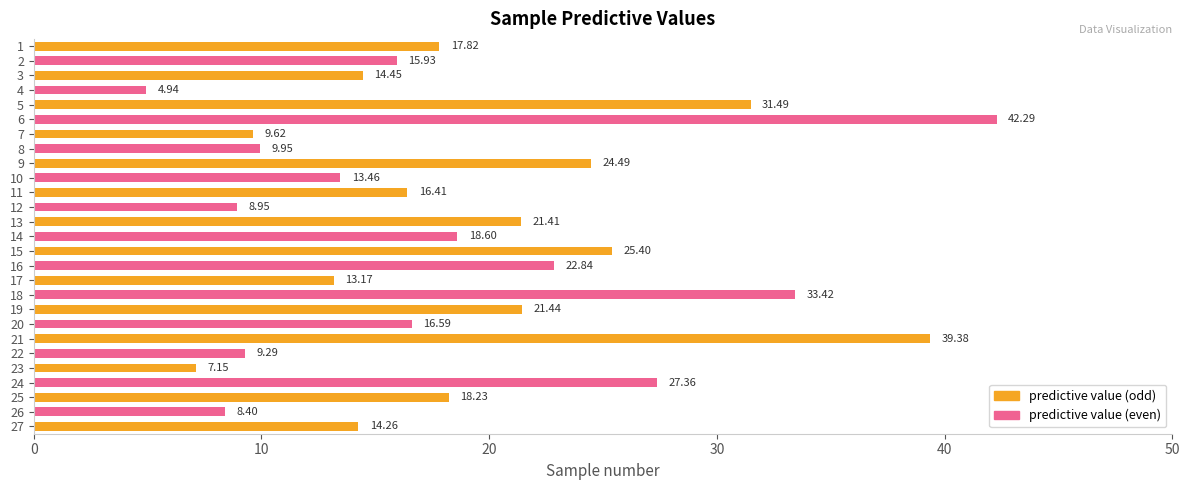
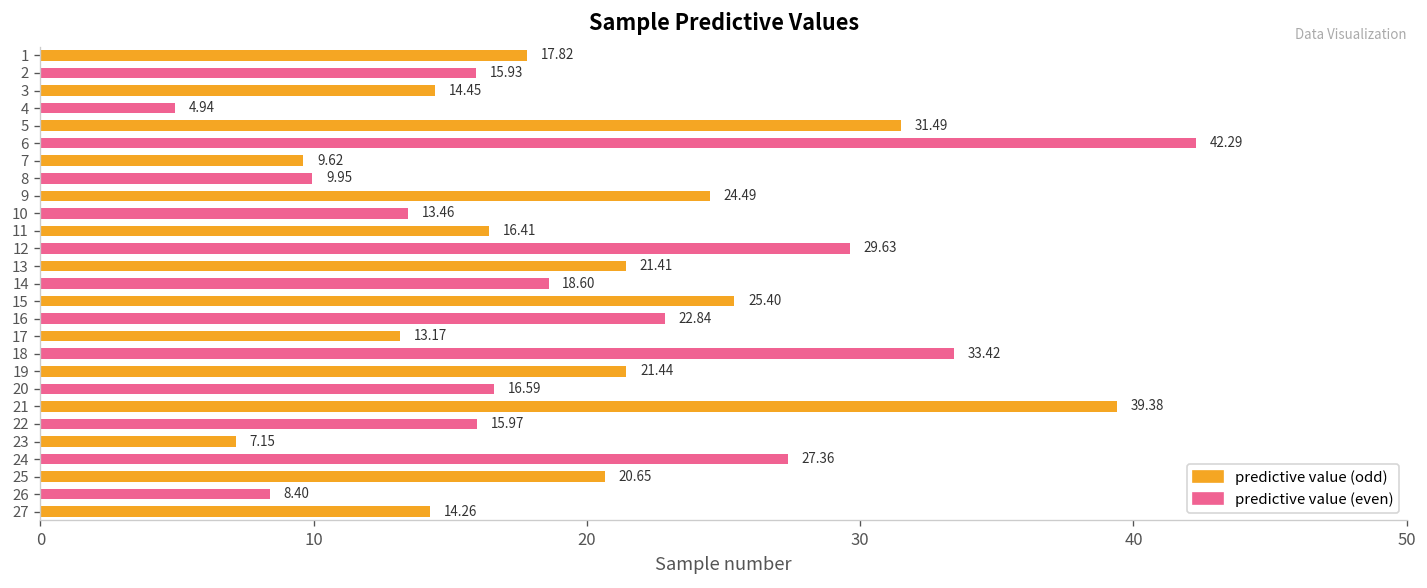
  {
    "1": 17.82,
    "2": 15.93,
    "3": 14.45,
    "4": 4.94,
    "5": 31.49,
    "6": 42.29,
    "7": 9.62,
    "8": 9.95,
    "9": 24.49,
    "10": 13.46,
    "11": 16.41,
-   "12": 8.95,
+   "12": 29.63,
    "13": 21.41,
    "14": 18.60,
    "15": 25.40,
    "16": 22.84,
    "17": 13.17,
    "18": 33.42,
    "19": 21.44,
    "20": 16.59,
    "21": 39.38,
-   "22": 9.29,
+   "22": 15.97,
    "23": 7.15,
    "24": 27.36,
-   "25": 18.23,
+   "25": 20.65,
    "26": 8.40,
    "27": 14.26
  }
